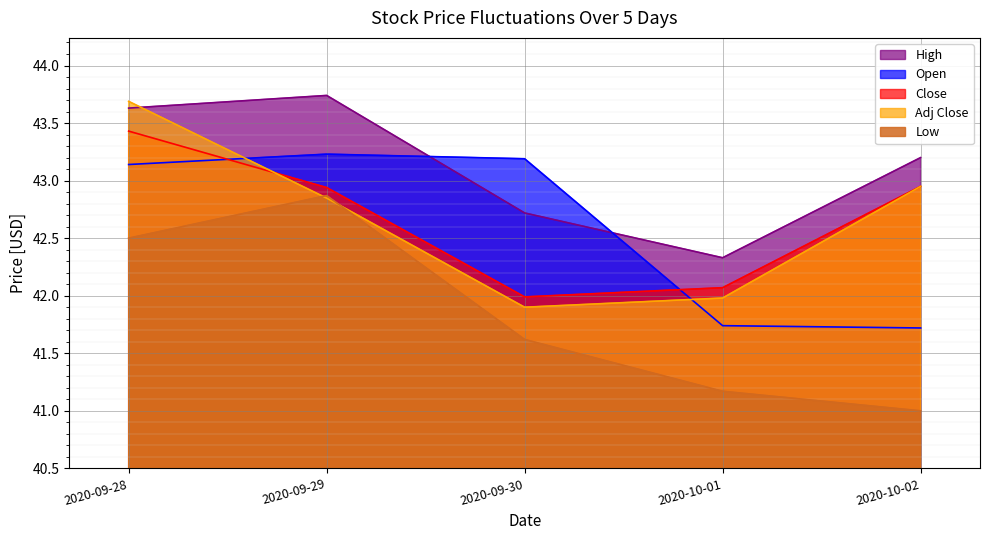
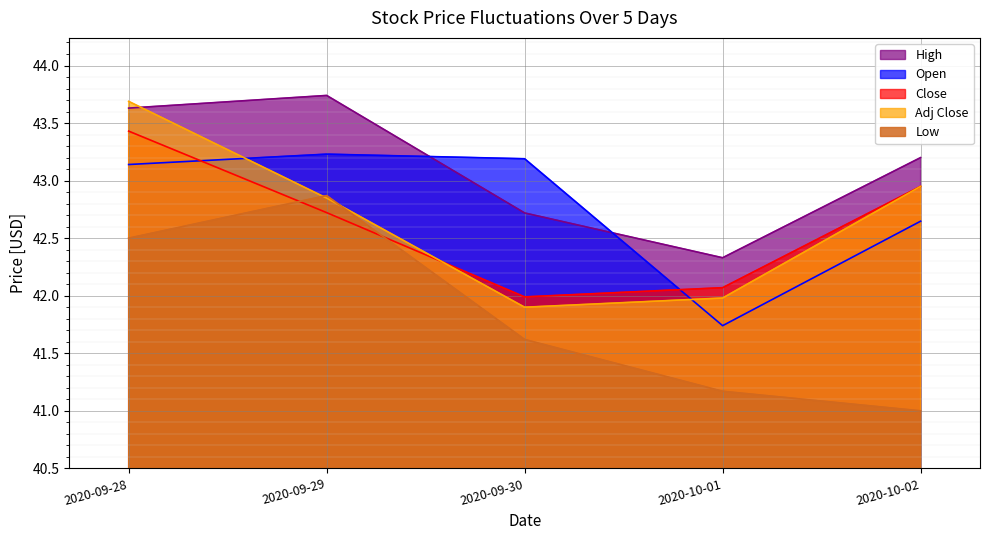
  {
    "High": {
      "2020-09-28": 43.63,
      "2020-09-29": 43.74,
      "2020-09-30": 42.72,
      "2020-10-01": 42.33,
      "2020-10-02": 43.20
    },
    "Open": {
      "2020-09-28": 43.14,
      "2020-09-29": 43.23,
      "2020-09-30": 43.19,
      "2020-10-01": 41.74,
-     "2020-10-02": 41.72
+     "2020-10-02": 42.65
    },
    "Close": {
      "2020-09-28": 43.43,
-     "2020-09-29": 42.94,
+     "2020-09-29": 42.72,
      "2020-09-30": 41.99,
      "2020-10-01": 42.07
    },
    "Adj Close": {
      "2020-09-28": 43.69,
      "2020-09-30": 41.90,
      "2020-10-01": 41.98
    },
    "Low": {
      "2020-09-28": 42.50,
      "2020-09-30": 41.62,
      "2020-10-01": 41.17,
      "2020-10-02": 41.00
    }
  }
